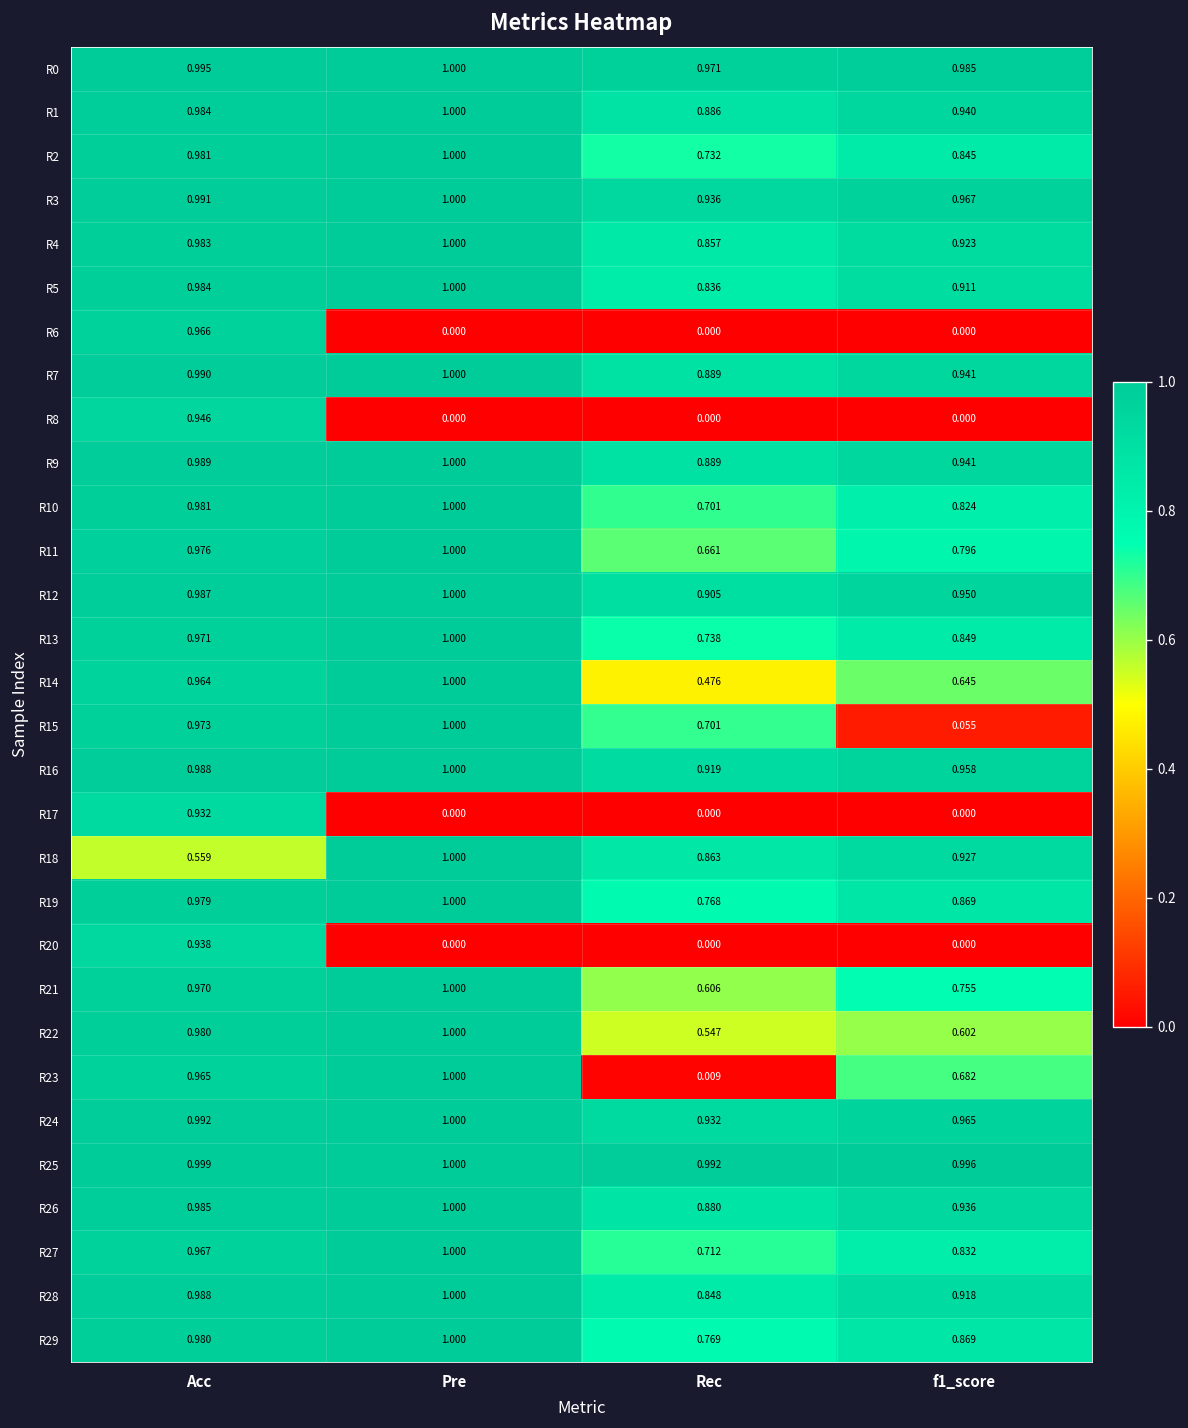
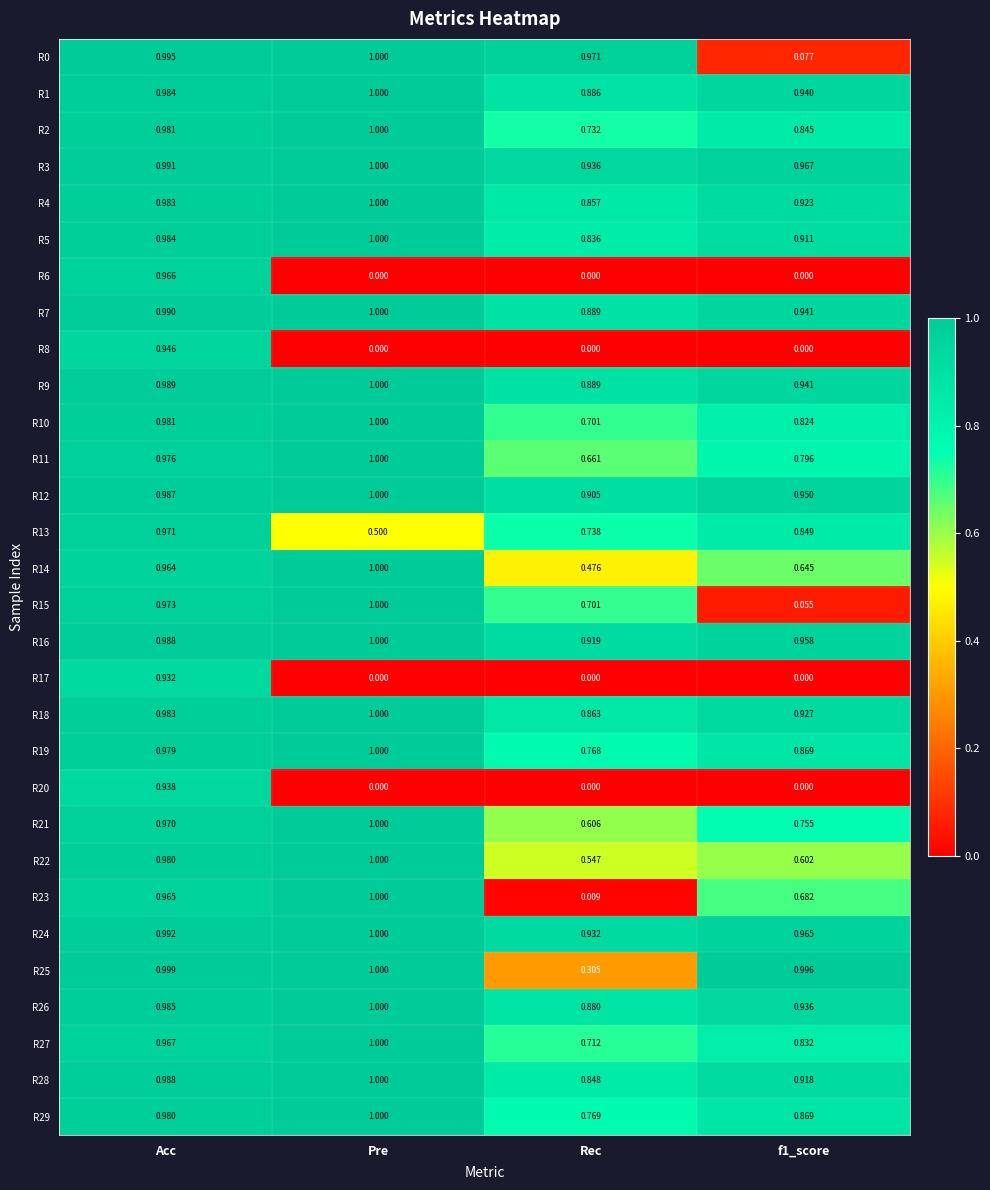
  {
    "R0": {
      "Acc": 0.995,
      "Pre": 1.000,
      "Rec": 0.971,
-     "f1_score": 0.985
+     "f1_score": 0.077
    },
    "R1": {
      "Acc": 0.984,
      "Pre": 1.000,
      "Rec": 0.886,
      "f1_score": 0.940
    },
    "R2": {
      "Acc": 0.981,
      "Pre": 1.000,
      "Rec": 0.732,
      "f1_score": 0.845
    },
    "R3": {
      "Acc": 0.991,
      "Pre": 1.000,
      "Rec": 0.936,
      "f1_score": 0.967
    },
    "R4": {
      "Acc": 0.983,
      "Pre": 1.000,
      "Rec": 0.857,
      "f1_score": 0.923
    },
    "R5": {
      "Acc": 0.984,
      "Pre": 1.000,
      "Rec": 0.836,
      "f1_score": 0.911
    },
    "R6": {
      "Acc": 0.966,
      "Pre": 0.000,
      "Rec": 0.000,
      "f1_score": 0.000
    },
    "R7": {
      "Acc": 0.990,
      "Pre": 1.000,
      "Rec": 0.889,
      "f1_score": 0.941
    },
    "R8": {
      "Acc": 0.946,
      "Pre": 0.000,
      "Rec": 0.000,
      "f1_score": 0.000
    },
    "R9": {
      "Acc": 0.989,
      "Pre": 1.000,
      "Rec": 0.889,
      "f1_score": 0.941
    },
    "R10": {
      "Acc": 0.981,
      "Pre": 1.000,
      "Rec": 0.701,
      "f1_score": 0.824
    },
    "R11": {
      "Acc": 0.976,
      "Pre": 1.000,
      "Rec": 0.661,
      "f1_score": 0.796
    },
    "R12": {
      "Acc": 0.987,
      "Pre": 1.000,
      "Rec": 0.905,
      "f1_score": 0.950
    },
    "R13": {
      "Acc": 0.971,
-     "Pre": 1.000,
+     "Pre": 0.500,
      "Rec": 0.738,
      "f1_score": 0.849
    },
    "R14": {
      "Acc": 0.964,
      "Pre": 1.000,
      "Rec": 0.476,
      "f1_score": 0.645
    },
    "R15": {
      "Acc": 0.973,
      "Pre": 1.000,
      "Rec": 0.701,
      "f1_score": 0.055
    },
    "R16": {
      "Acc": 0.988,
      "Pre": 1.000,
      "Rec": 0.919,
      "f1_score": 0.958
    },
    "R17": {
      "Acc": 0.932,
      "Pre": 0.000,
      "Rec": 0.000,
      "f1_score": 0.000
    },
    "R18": {
-     "Acc": 0.559,
+     "Acc": 0.983,
      "Pre": 1.000,
      "Rec": 0.863,
      "f1_score": 0.927
    },
    "R19": {
      "Acc": 0.979,
      "Pre": 1.000,
      "Rec": 0.768,
      "f1_score": 0.869
    },
    "R20": {
      "Acc": 0.938,
      "Pre": 0.000,
      "Rec": 0.000,
      "f1_score": 0.000
    },
    "R21": {
      "Acc": 0.970,
      "Pre": 1.000,
      "Rec": 0.606,
      "f1_score": 0.755
    },
    "R22": {
      "Acc": 0.980,
      "Pre": 1.000,
      "Rec": 0.547,
      "f1_score": 0.602
    },
    "R23": {
      "Acc": 0.965,
      "Pre": 1.000,
      "Rec": 0.009,
      "f1_score": 0.682
    },
    "R24": {
      "Acc": 0.992,
      "Pre": 1.000,
      "Rec": 0.932,
      "f1_score": 0.965
    },
    "R25": {
      "Acc": 0.999,
      "Pre": 1.000,
-     "Rec": 0.992,
+     "Rec": 0.305,
      "f1_score": 0.996
    },
    "R26": {
      "Acc": 0.985,
      "Pre": 1.000,
      "Rec": 0.880,
      "f1_score": 0.936
    },
    "R27": {
      "Acc": 0.967,
      "Pre": 1.000,
      "Rec": 0.712,
      "f1_score": 0.832
    },
    "R28": {
      "Acc": 0.988,
      "Pre": 1.000,
      "Rec": 0.848,
      "f1_score": 0.918
    },
    "R29": {
      "Acc": 0.980,
      "Pre": 1.000,
      "Rec": 0.769,
      "f1_score": 0.869
    }
  }
